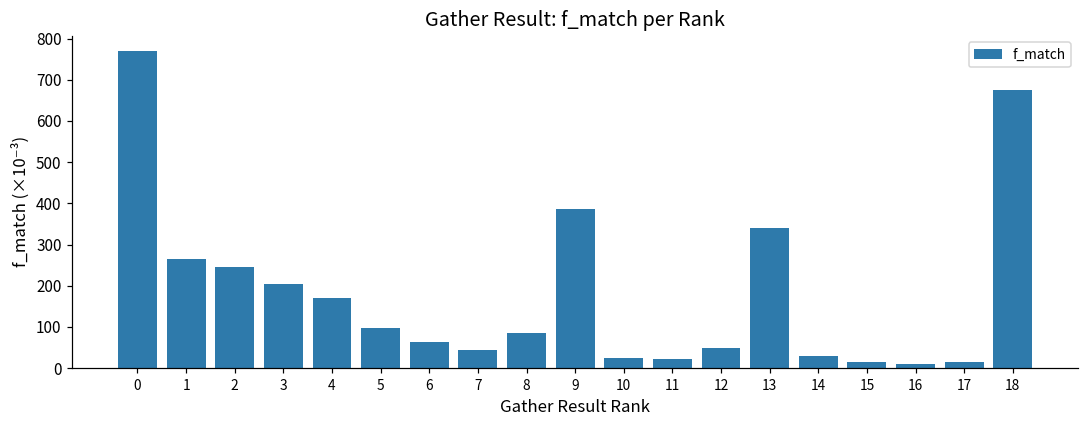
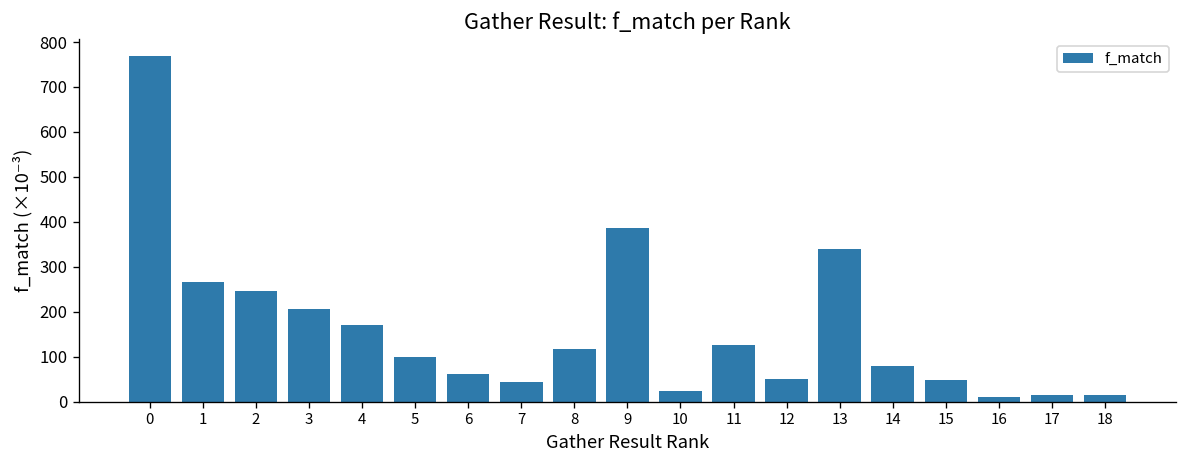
  {
    "0": 770,
    "1": 270,
    "2": 250,
    "3": 210,
    "4": 170,
    "5": 100,
    "6": 60,
    "7": 40,
-   "8": 90,
+   "8": 120,
    "9": 390,
    "10": 20,
-   "11": 20,
+   "11": 130,
    "12": 50,
    "13": 340,
-   "14": 30,
-   "15": 20,
+   "14": 80,
+   "15": 50,
    "16": 10,
    "17": 10,
-   "18": 670
+   "18": 10
  }
